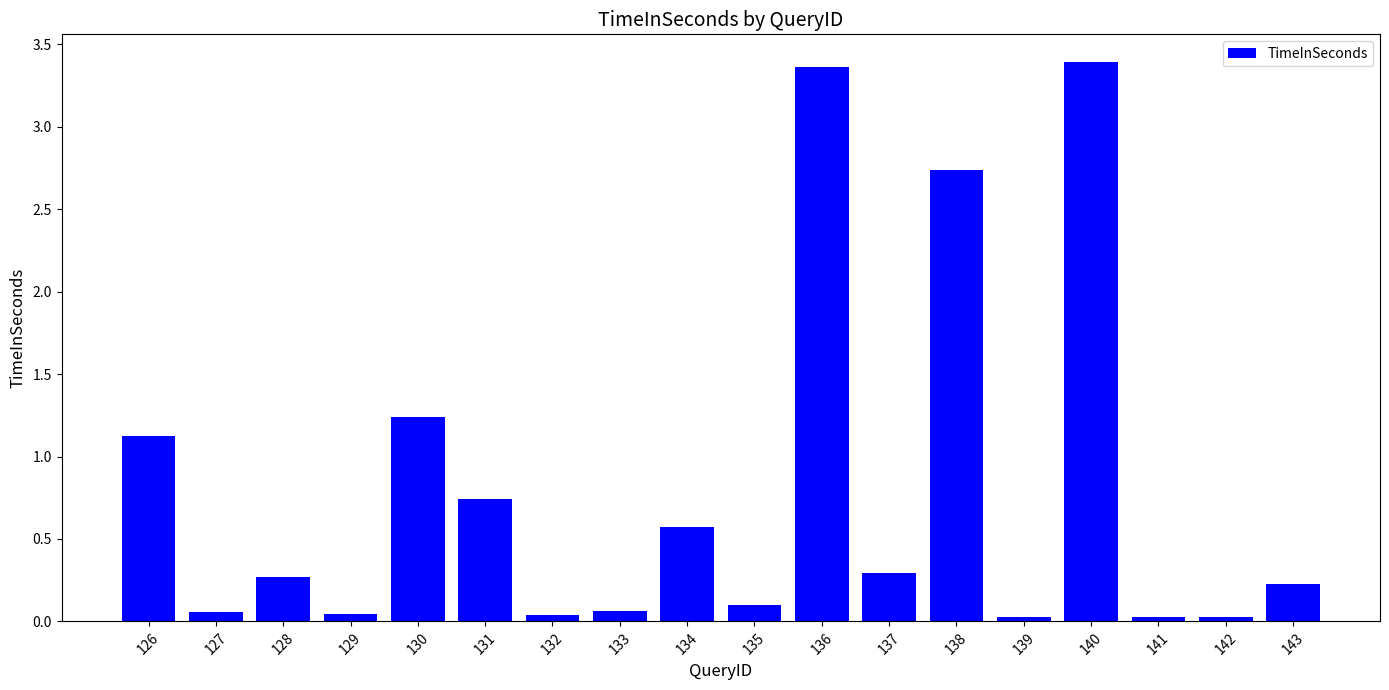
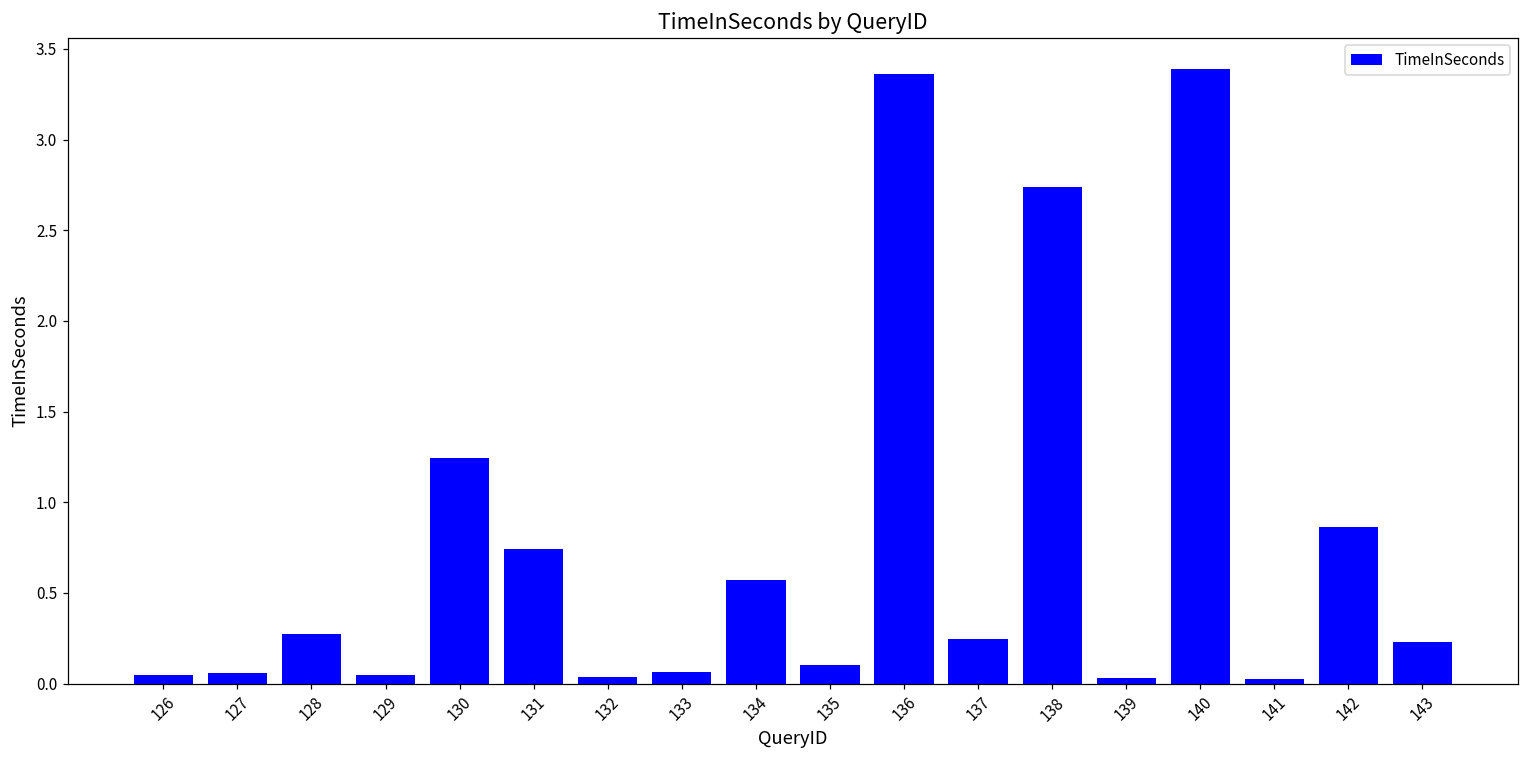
  {
-   "126": 1.13,
+   "126": 0.05,
    "127": 0.06,
    "128": 0.27,
    "129": 0.05,
    "130": 1.24,
    "131": 0.74,
    "132": 0.04,
    "133": 0.07,
    "134": 0.57,
    "135": 0.10,
    "136": 3.36,
-   "137": 0.30,
+   "137": 0.24,
    "138": 2.74,
    "139": 0.03,
    "140": 3.39,
    "141": 0.02,
-   "142": 0.03,
+   "142": 0.86,
    "143": 0.23
  }
